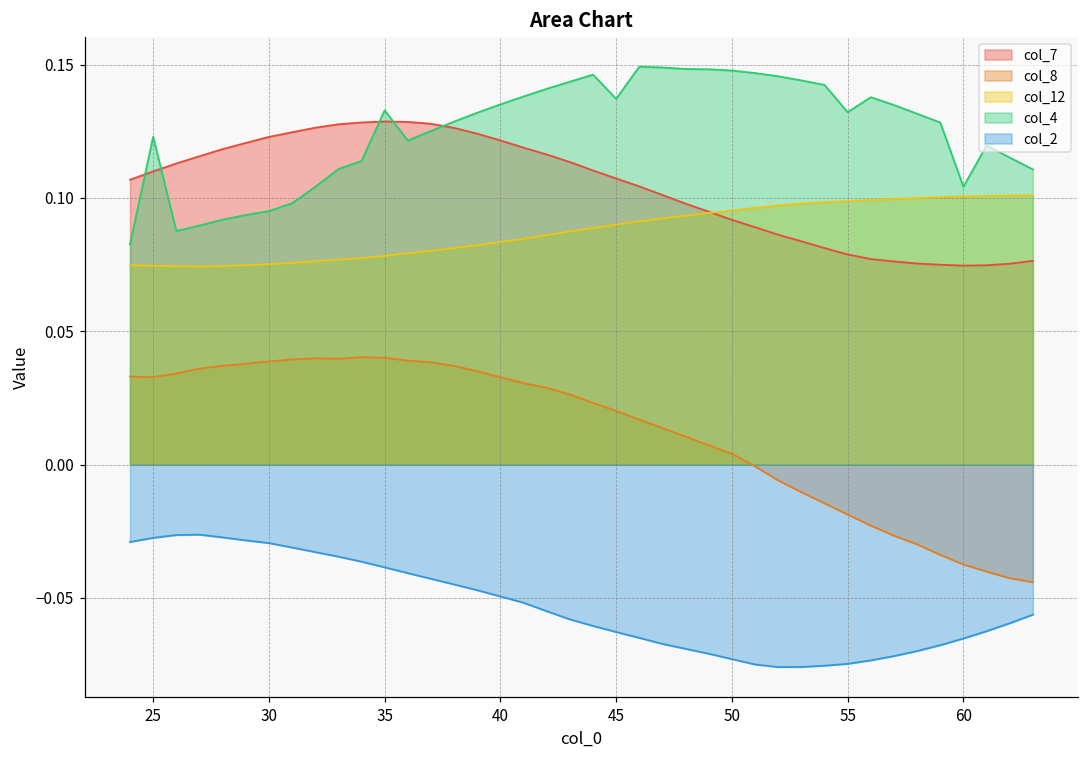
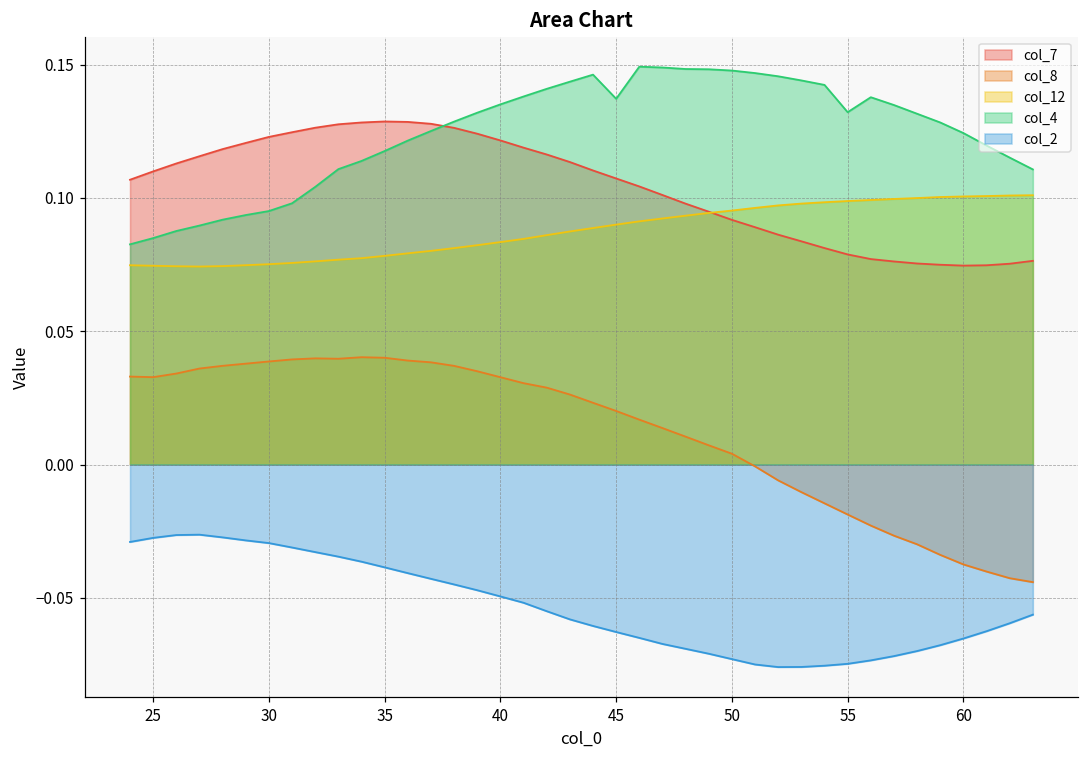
  {
    "col_4": {
-     "25": 0.123,
+     "25": 0.085,
      "30": 0.095,
-     "35": 0.133,
+     "35": 0.118,
      "40": 0.135,
      "45": 0.137,
      "50": 0.148,
      "55": 0.132,
-     "60": 0.104
+     "60": 0.124
    }
  }
